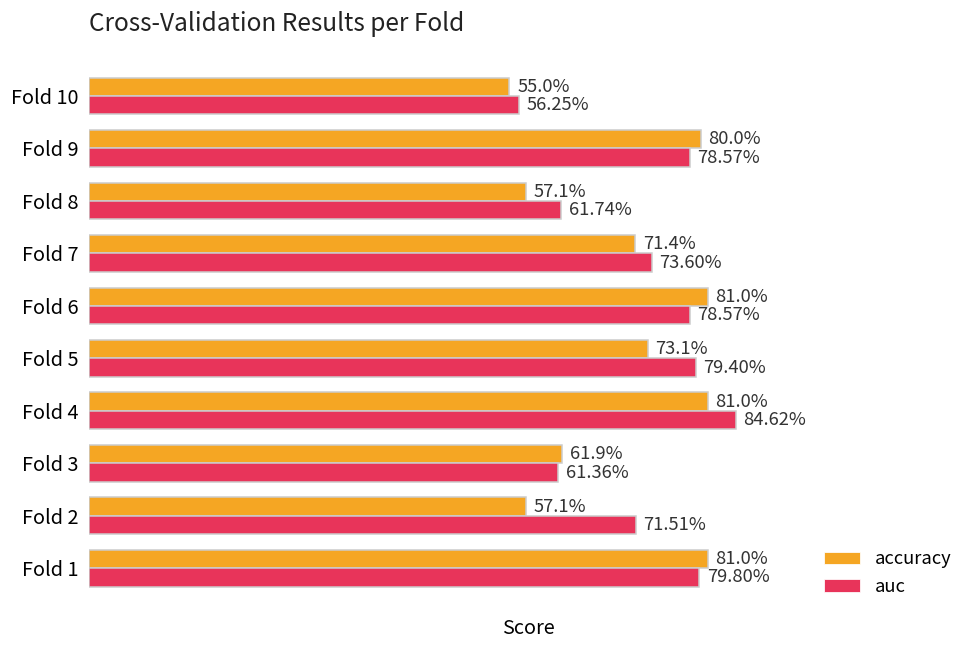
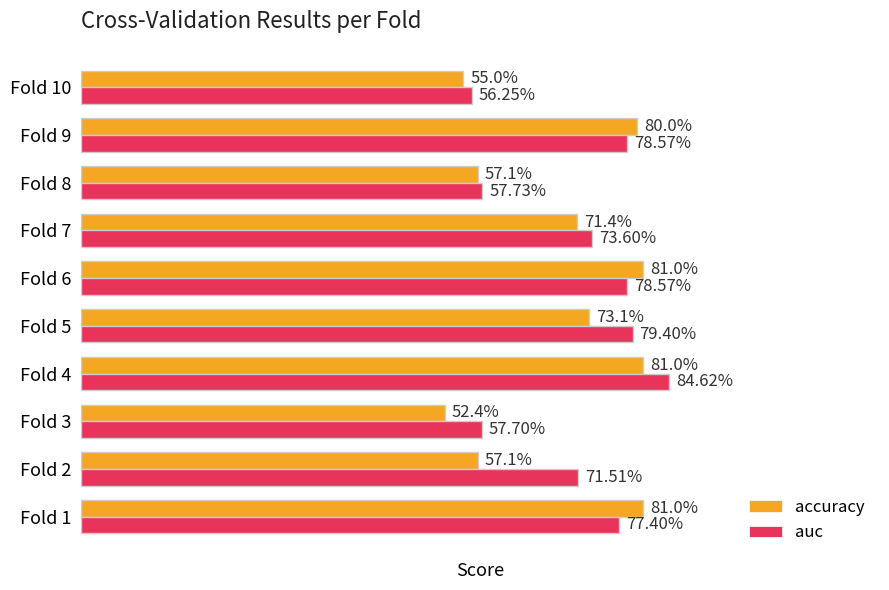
  {
    "accuracy": {
      "Fold 10": "55.0%",
      "Fold 9": "80.0%",
      "Fold 8": "57.1%",
      "Fold 7": "71.4%",
      "Fold 6": "81.0%",
      "Fold 5": "73.1%",
      "Fold 4": "81.0%",
-     "Fold 3": "61.9%",
+     "Fold 3": "52.4%",
      "Fold 2": "57.1%",
      "Fold 1": "81.0%"
    },
    "auc": {
      "Fold 10": "56.25%",
      "Fold 9": "78.57%",
-     "Fold 8": "61.74%",
+     "Fold 8": "57.73%",
      "Fold 7": "73.60%",
      "Fold 6": "78.57%",
      "Fold 5": "79.40%",
      "Fold 4": "84.62%",
-     "Fold 3": "61.36%",
+     "Fold 3": "57.70%",
      "Fold 2": "71.51%",
-     "Fold 1": "79.80%"
+     "Fold 1": "77.40%"
    }
  }
